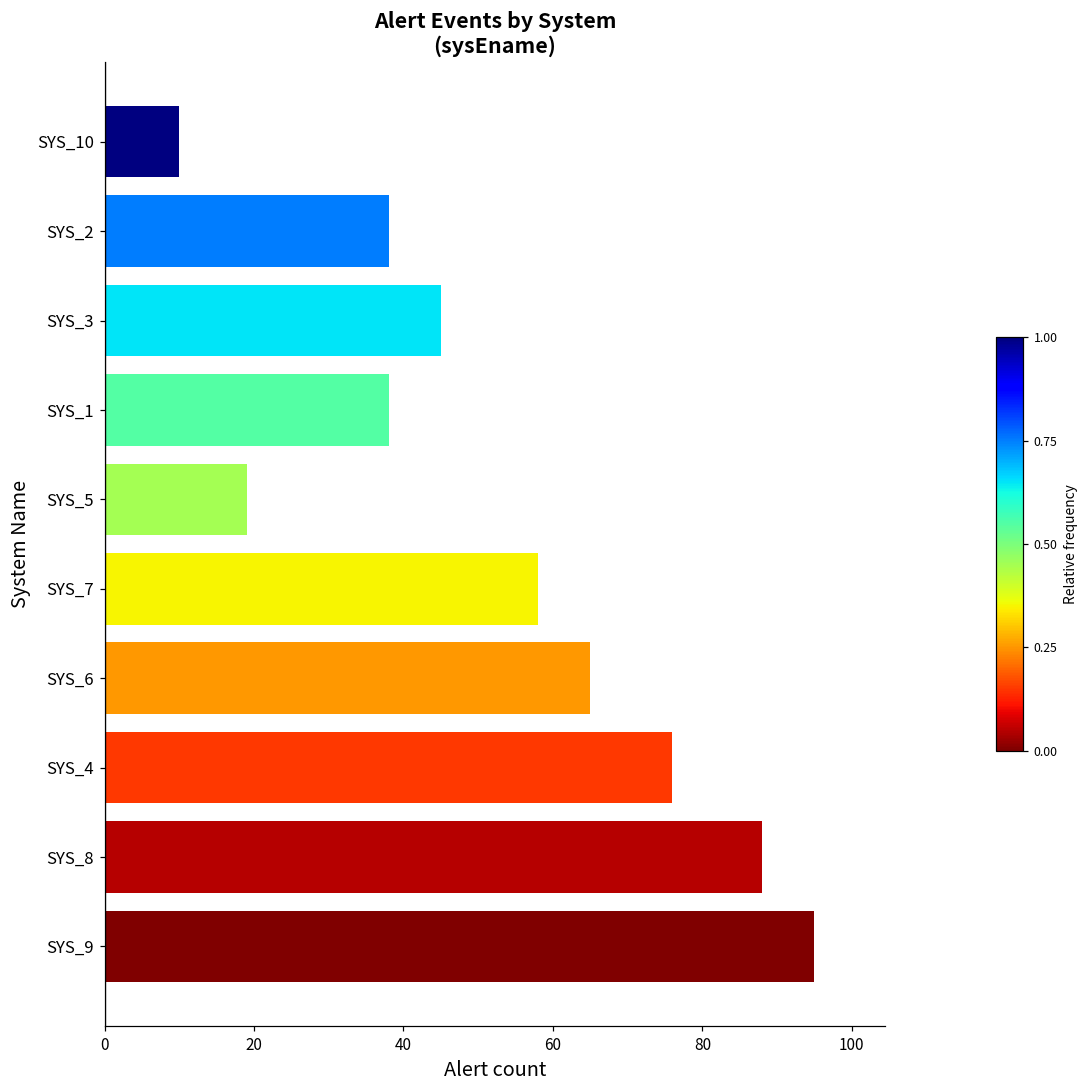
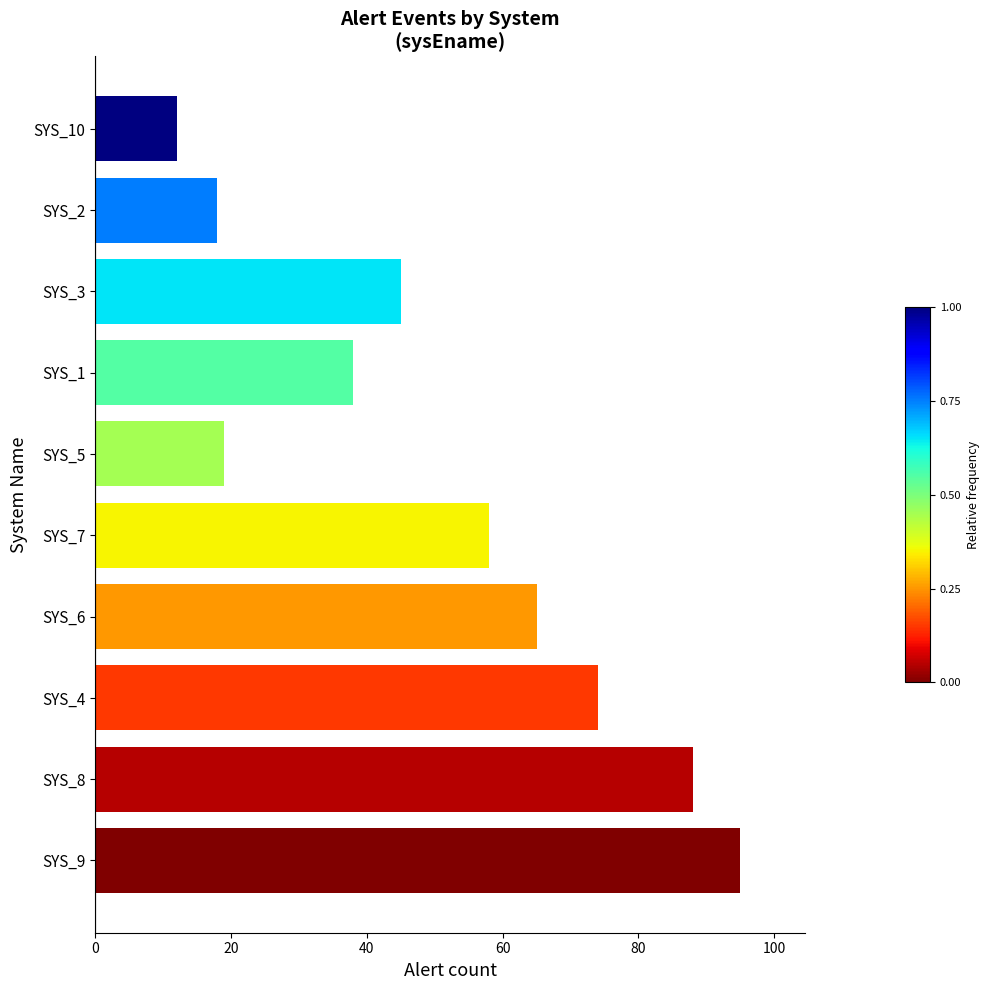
  {
-   "SYS_10": 10,
-   "SYS_2": 38,
+   "SYS_10": 12,
+   "SYS_2": 18,
    "SYS_3": 45,
    "SYS_1": 38,
    "SYS_5": 19,
    "SYS_7": 58,
    "SYS_6": 65,
-   "SYS_4": 76,
+   "SYS_4": 74,
    "SYS_8": 88,
    "SYS_9": 95
  }
